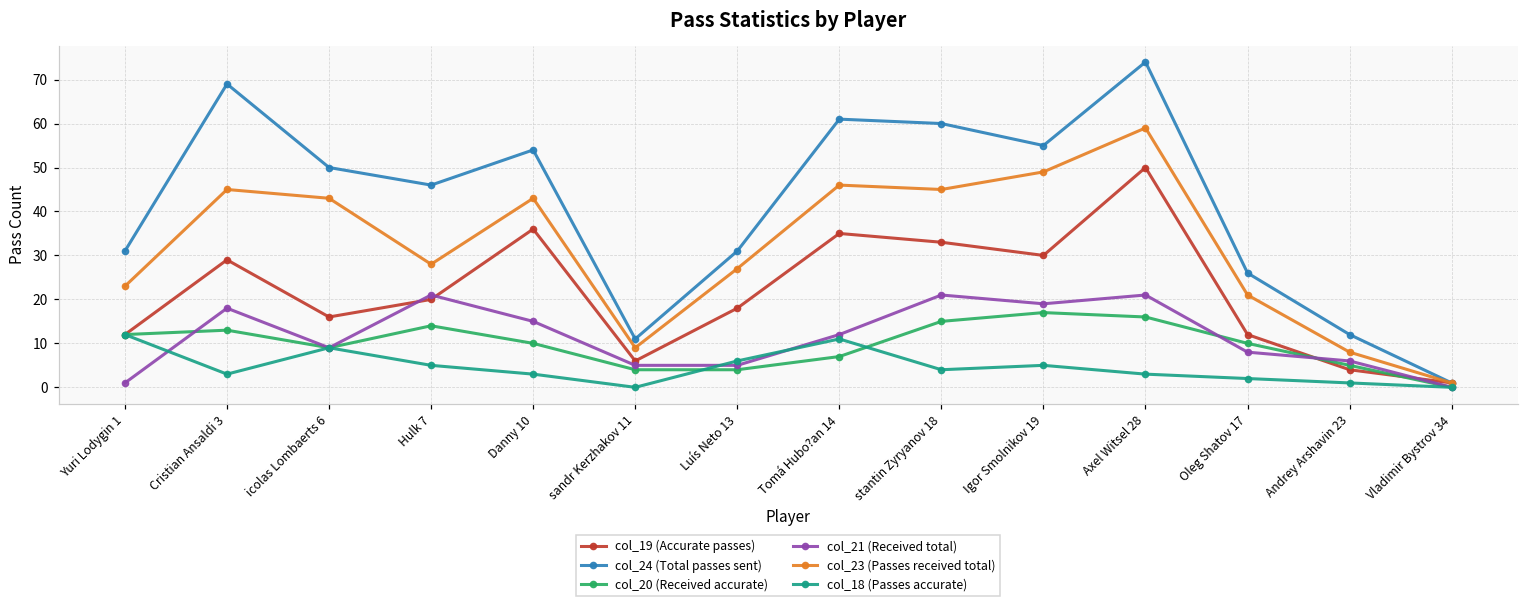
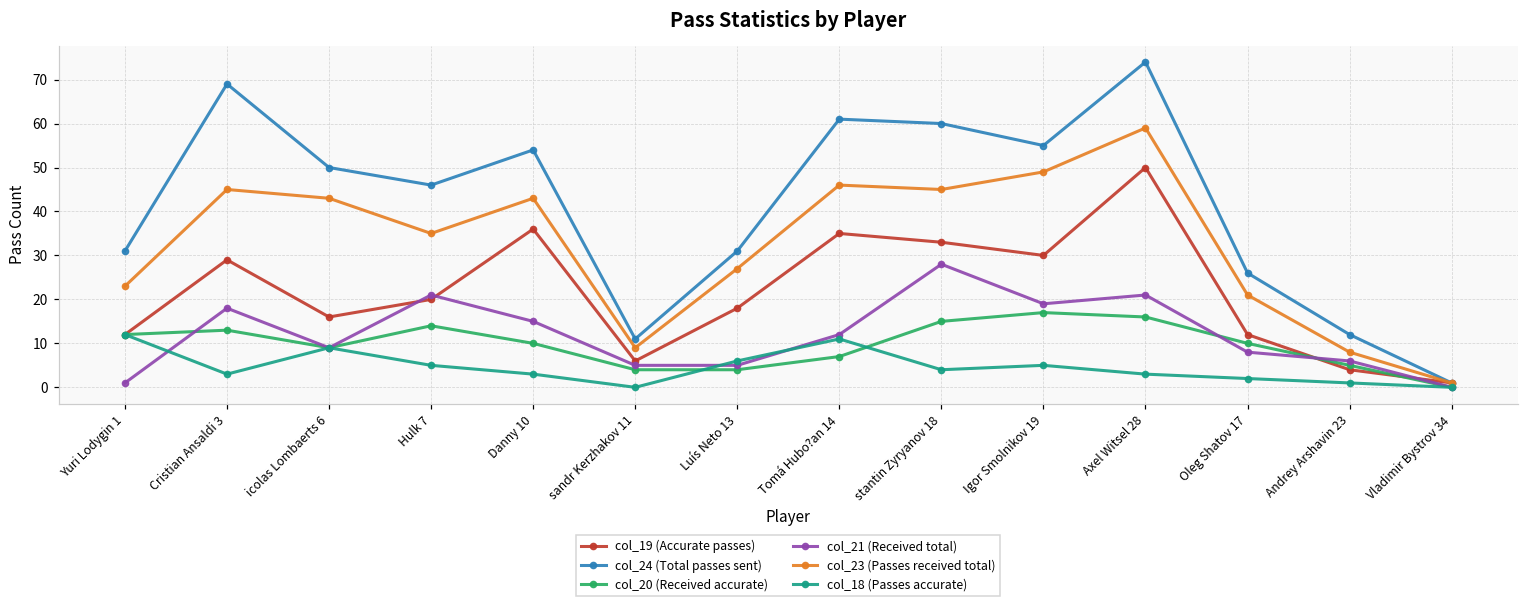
  {
    "col_19 (Accurate passes)": {
      "Cristian Ansaldi 3": 29,
      "icolas Lombaerts 6": 16,
      "Hulk 7": 20,
      "Danny 10": 36,
      "sandr Kerzhakov 11": 6,
      "Luís Neto 13": 18,
      "Tomá Hubo?an 14": 35,
      "stantin Zyryanov 18": 33,
      "Igor Smolnikov 19": 30,
      "Axel Witsel 28": 50,
      "Oleg Shatov 17": 12,
      "Andrey Arshavin 23": 4
    },
    "col_24 (Total passes sent)": {
      "Yuri Lodygin 1": 31,
      "Cristian Ansaldi 3": 69,
      "icolas Lombaerts 6": 50,
      "Hulk 7": 46,
      "Danny 10": 54,
      "sandr Kerzhakov 11": 11,
      "Luís Neto 13": 31,
      "Tomá Hubo?an 14": 61,
      "stantin Zyryanov 18": 60,
      "Igor Smolnikov 19": 55,
      "Axel Witsel 28": 74,
      "Oleg Shatov 17": 26,
      "Andrey Arshavin 23": 12
    },
    "col_21 (Received total)": {
      "Yuri Lodygin 1": 1,
      "Cristian Ansaldi 3": 18,
      "Hulk 7": 21,
      "Danny 10": 15,
      "sandr Kerzhakov 11": 5,
      "Luís Neto 13": 5,
      "Tomá Hubo?an 14": 12,
-     "stantin Zyryanov 18": 21,
+     "stantin Zyryanov 18": 28,
      "Igor Smolnikov 19": 19,
      "Axel Witsel 28": 21,
      "Oleg Shatov 17": 8,
      "Andrey Arshavin 23": 6
    },
    "col_23 (Passes received total)": {
      "Yuri Lodygin 1": 23,
      "Cristian Ansaldi 3": 45,
      "icolas Lombaerts 6": 43,
-     "Hulk 7": 28,
+     "Hulk 7": 35,
      "Danny 10": 43,
      "sandr Kerzhakov 11": 9,
      "Luís Neto 13": 27,
      "Tomá Hubo?an 14": 46,
      "stantin Zyryanov 18": 45,
      "Igor Smolnikov 19": 49,
      "Axel Witsel 28": 59,
      "Oleg Shatov 17": 21,
      "Andrey Arshavin 23": 8
    }
  }
